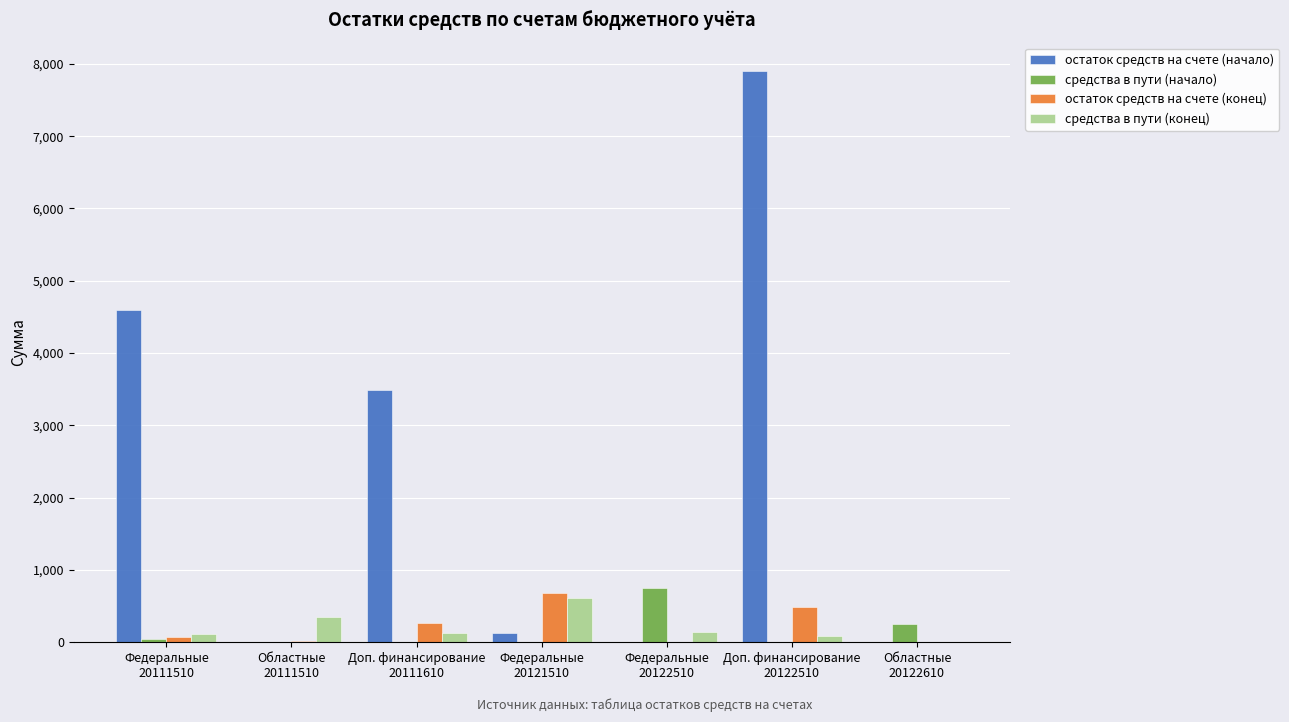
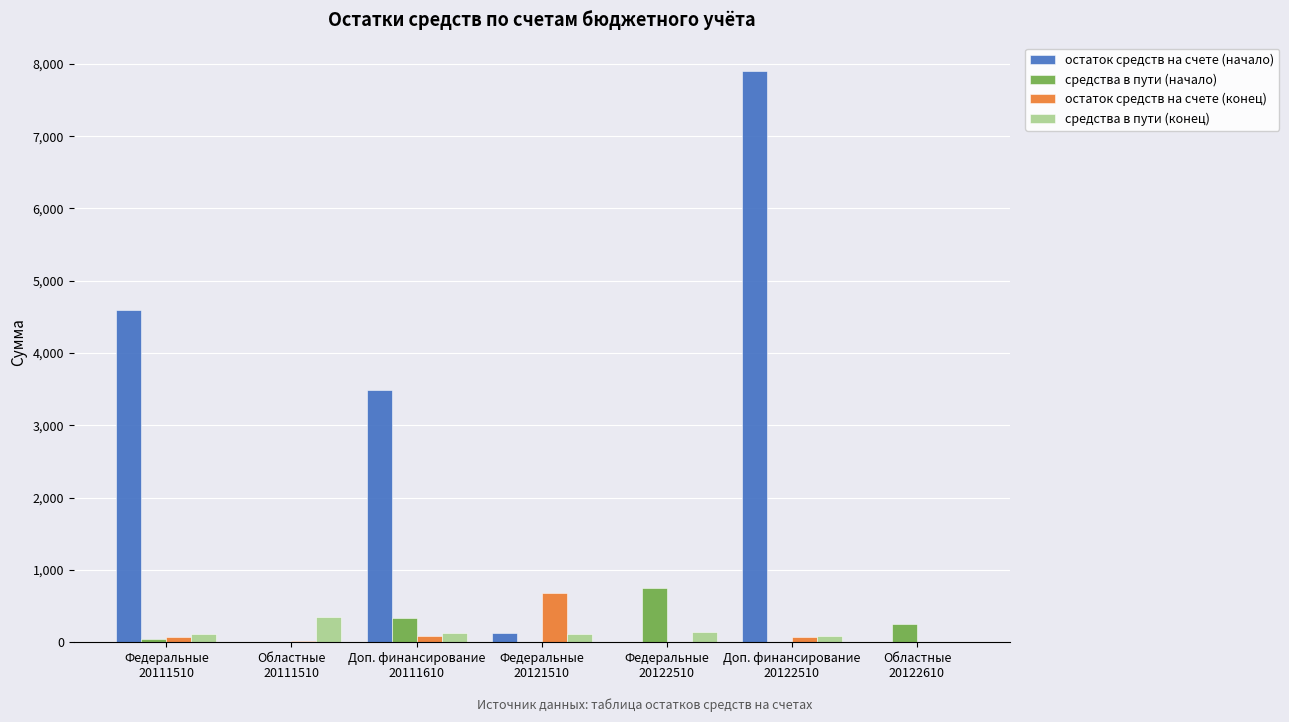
  {
    "остаток средств на счете (начало)": {
      "Федеральные 20111510": "4,600",
      "Доп. финансирование 20111610": "3,500",
      "Федеральные 20121510": "100",
      "Федеральные 20122510": "0",
      "Доп. финансирование 20122510": "7,900"
    },
    "средства в пути (начало)": {
      "Федеральные 20111510": "0",
-     "Доп. финансирование 20111610": "0",
+     "Доп. финансирование 20111610": "300",
      "Федеральные 20122510": "800",
      "Областные 20122610": "300"
    },
    "остаток средств на счете (конец)": {
      "Федеральные 20111510": "100",
-     "Доп. финансирование 20111610": "300",
+     "Доп. финансирование 20111610": "100",
      "Федеральные 20121510": "700",
      "Федеральные 20122510": "0",
-     "Доп. финансирование 20122510": "500",
+     "Доп. финансирование 20122510": "100",
      "Областные 20122610": "0"
    },
    "средства в пути (конец)": {
      "Федеральные 20111510": "100",
      "Областные 20111510": "300",
      "Доп. финансирование 20111610": "100",
-     "Федеральные 20121510": "600",
+     "Федеральные 20121510": "100",
      "Федеральные 20122510": "100",
      "Доп. финансирование 20122510": "100"
    }
  }
